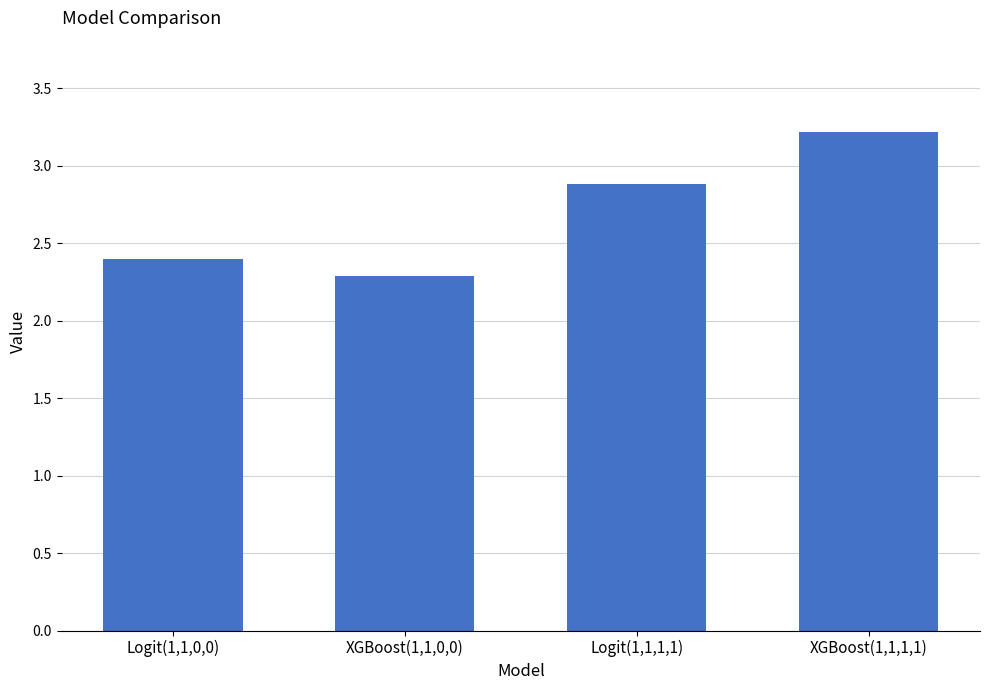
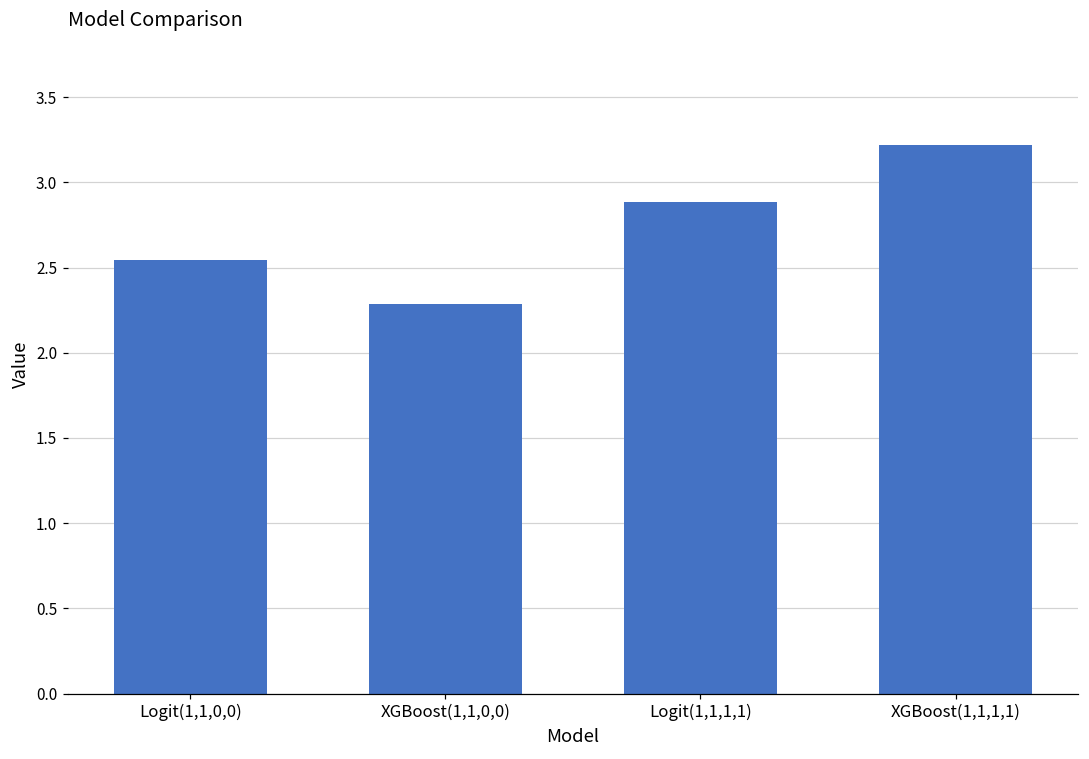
  {
-   "Logit(1,1,0,0)": 2.40,
+   "Logit(1,1,0,0)": 2.54,
    "XGBoost(1,1,0,0)": 2.29,
    "Logit(1,1,1,1)": 2.88,
    "XGBoost(1,1,1,1)": 3.22
  }
